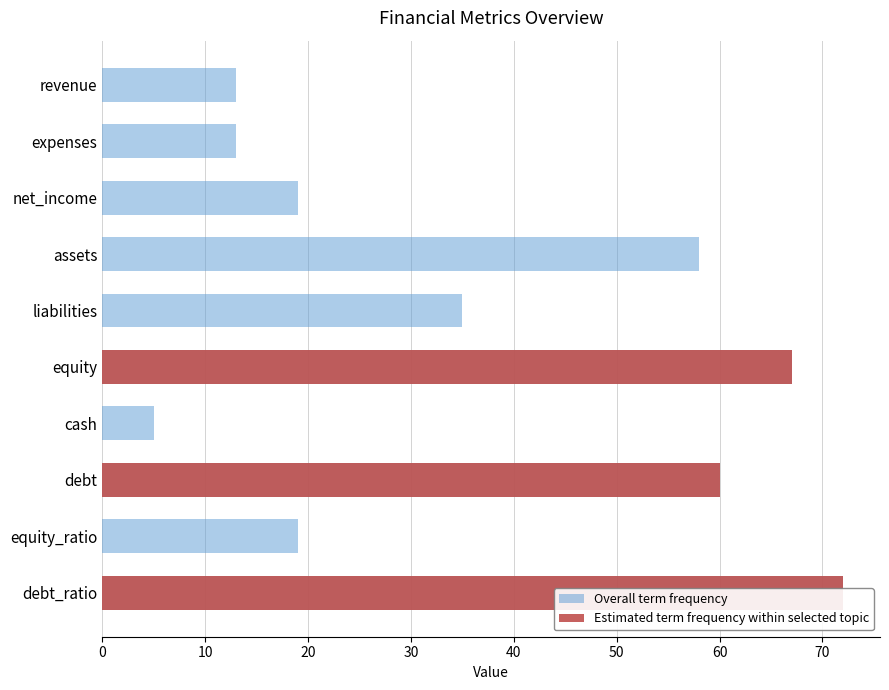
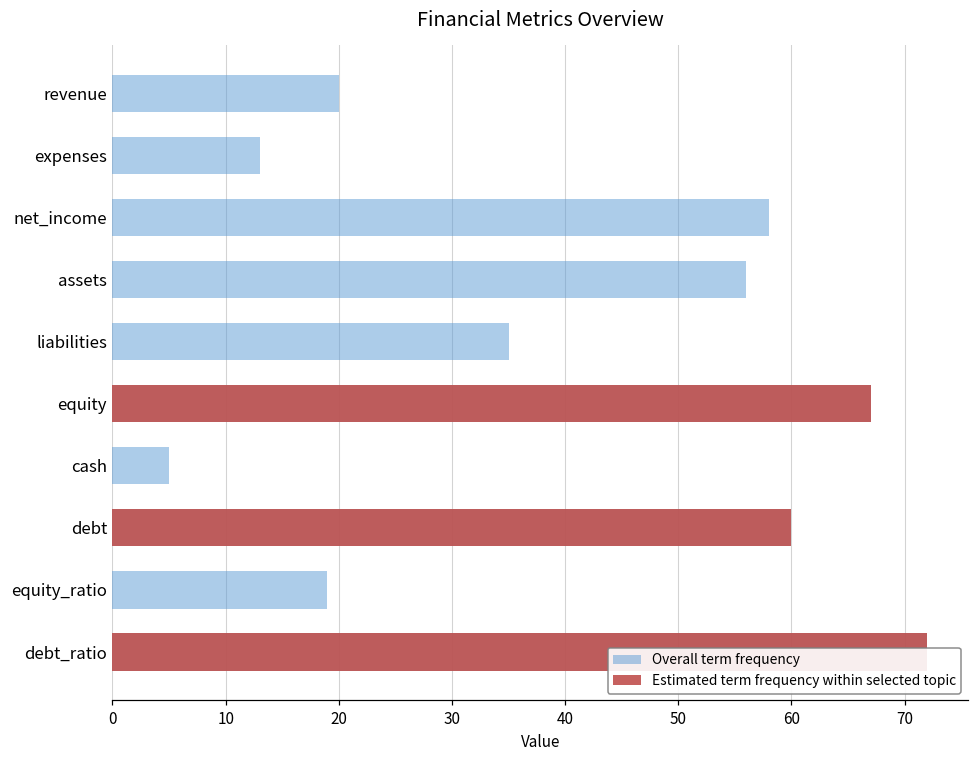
  {
    "Overall term frequency": {
-     "revenue": 13,
+     "revenue": 20,
      "expenses": 13,
-     "net_income": 19,
-     "assets": 58,
+     "net_income": 58,
+     "assets": 56,
      "liabilities": 35,
      "equity": 67,
      "cash": 5,
      "debt": 60,
      "equity_ratio": 19
    },
    "Estimated term frequency within selected topic": {
      "revenue": 0,
      "expenses": 0,
      "net_income": 0,
      "assets": 0,
      "liabilities": 0,
      "equity": 67,
      "cash": 0,
      "debt": 60,
      "equity_ratio": 0
    }
  }
